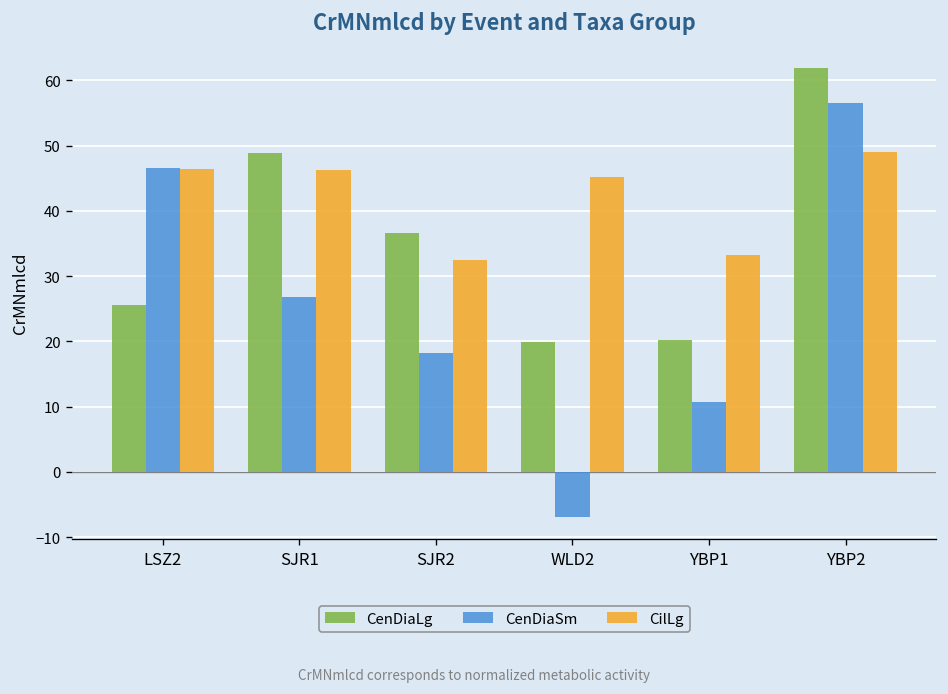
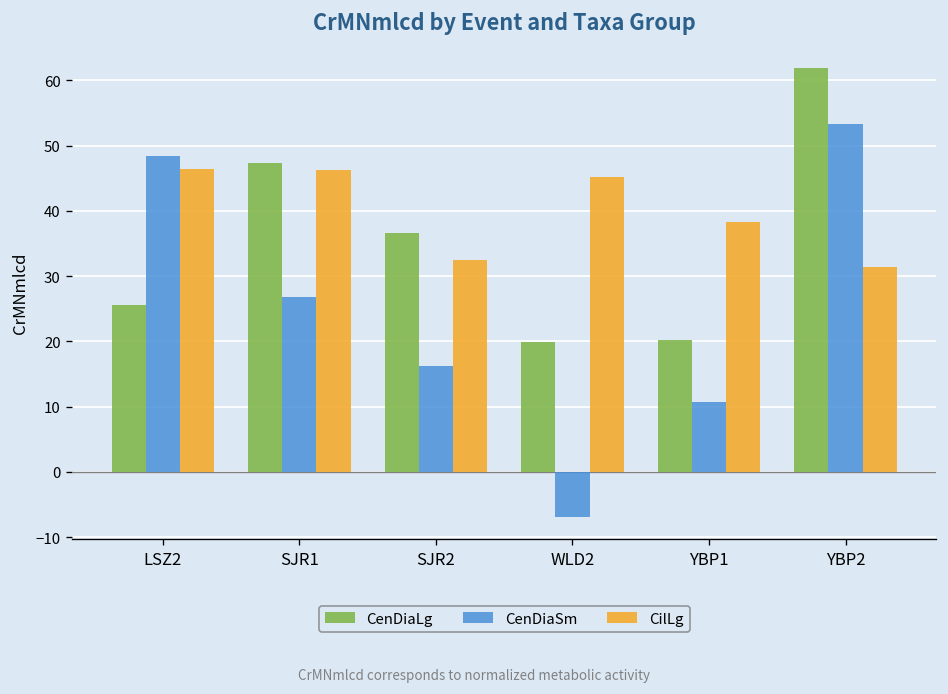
  {
    "CenDiaLg": {
      "LSZ2": 26,
-     "SJR1": 49,
+     "SJR1": 47,
      "SJR2": 37,
      "WLD2": 20,
      "YBP1": 20,
      "YBP2": 62
    },
    "CenDiaSm": {
-     "LSZ2": 47,
+     "LSZ2": 48,
      "SJR1": 27,
-     "SJR2": 18,
+     "SJR2": 16,
      "WLD2": -7,
      "YBP1": 11,
-     "YBP2": 57
+     "YBP2": 53
    },
    "CilLg": {
      "LSZ2": 46,
      "SJR1": 46,
      "SJR2": 33,
      "WLD2": 45,
-     "YBP1": 33,
-     "YBP2": 49
+     "YBP1": 38,
+     "YBP2": 31
    }
  }
